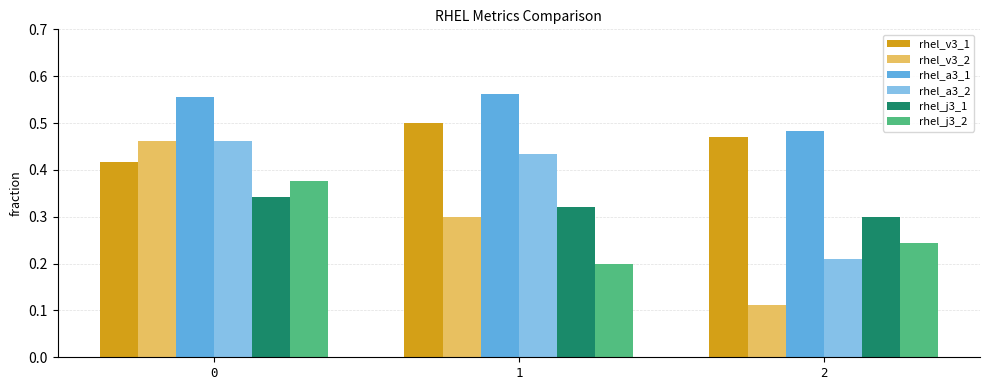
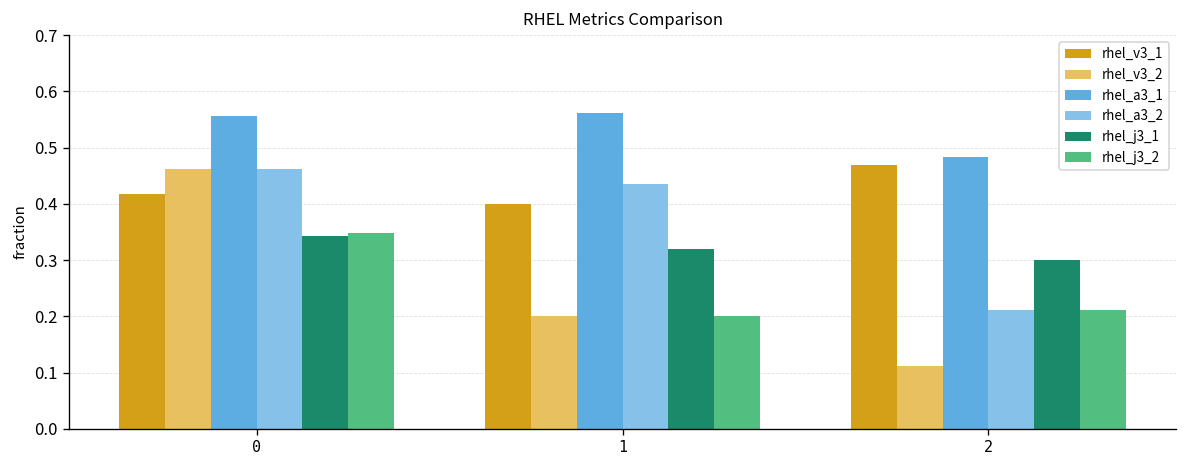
  {
    "rhel_v3_1": {
      "0": 0.42,
-     "1": 0.5,
+     "1": 0.4,
      "2": 0.47
    },
    "rhel_v3_2": {
      "0": 0.46,
-     "1": 0.3,
+     "1": 0.2,
      "2": 0.11
    },
    "rhel_j3_1": {
      "0": 0.34,
      "1": 0.32,
      "2": 0.30
    },
    "rhel_j3_2": {
-     "0": 0.38,
+     "0": 0.35,
      "1": 0.20,
-     "2": 0.24
+     "2": 0.21
    }
  }
